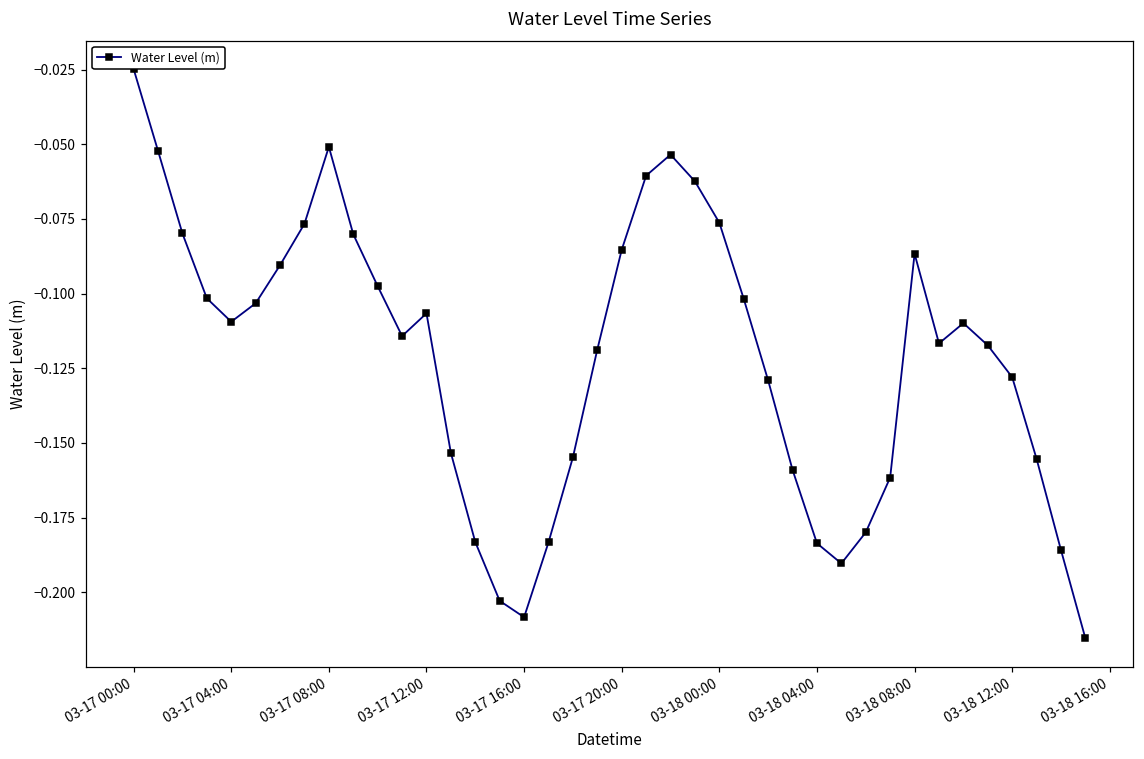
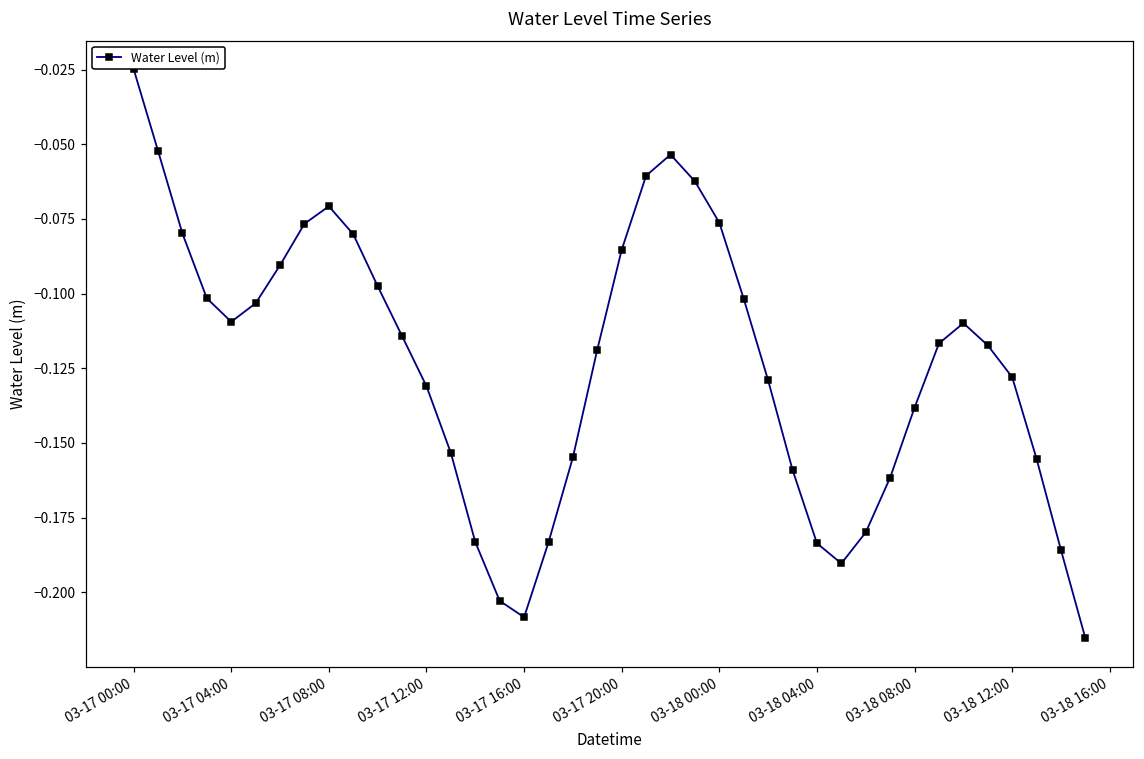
  {
    "03-17 00:00": -0.025,
    "03-17 04:00": -0.109,
-   "03-17 08:00": -0.051,
-   "03-17 12:00": -0.107,
+   "03-17 08:00": -0.071,
+   "03-17 12:00": -0.131,
    "03-17 16:00": -0.208,
    "03-17 20:00": -0.085,
    "03-18 00:00": -0.076,
    "03-18 04:00": -0.184,
-   "03-18 08:00": -0.087,
+   "03-18 08:00": -0.138,
    "03-18 12:00": -0.128
  }
